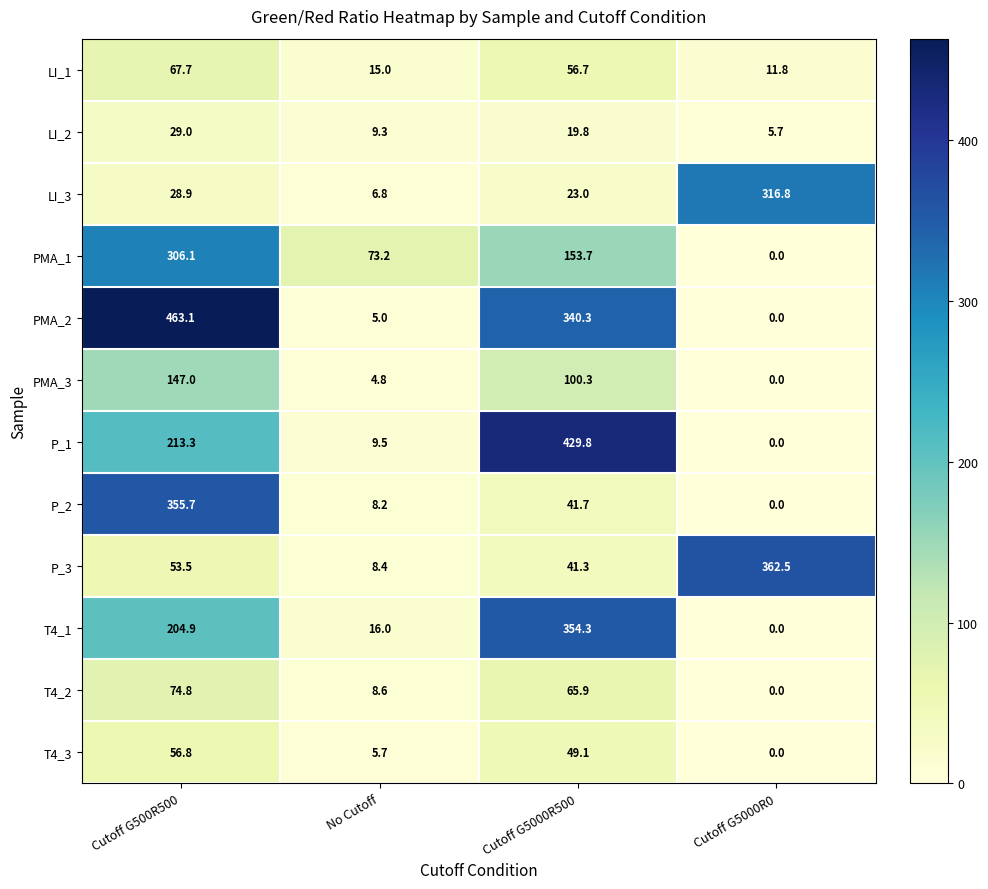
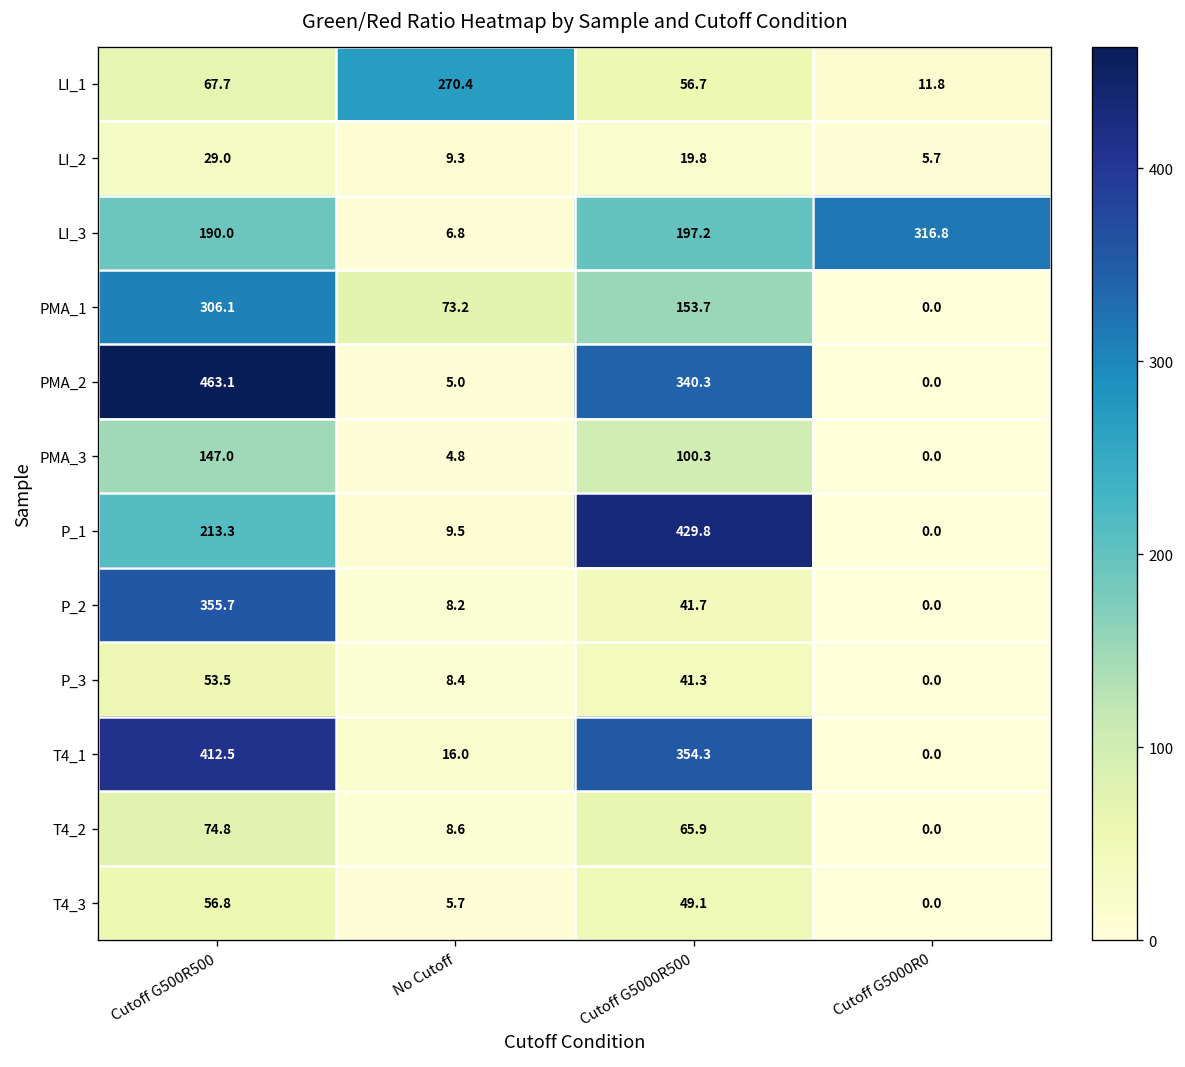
  {
    "LI_1": {
      "Cutoff G500R500": 67.7,
-     "No Cutoff": 15.0,
+     "No Cutoff": 270.4,
      "Cutoff G5000R500": 56.7,
      "Cutoff G5000R0": 11.8
    },
    "LI_2": {
      "Cutoff G500R500": 29.0,
      "No Cutoff": 9.3,
      "Cutoff G5000R500": 19.8,
      "Cutoff G5000R0": 5.7
    },
    "LI_3": {
-     "Cutoff G500R500": 28.9,
+     "Cutoff G500R500": 190.0,
      "No Cutoff": 6.8,
-     "Cutoff G5000R500": 23.0,
+     "Cutoff G5000R500": 197.2,
      "Cutoff G5000R0": 316.8
    },
    "PMA_1": {
      "Cutoff G500R500": 306.1,
      "No Cutoff": 73.2,
      "Cutoff G5000R500": 153.7,
      "Cutoff G5000R0": 0.0
    },
    "PMA_2": {
      "Cutoff G500R500": 463.1,
      "No Cutoff": 5.0,
      "Cutoff G5000R500": 340.3,
      "Cutoff G5000R0": 0.0
    },
    "PMA_3": {
      "Cutoff G500R500": 147.0,
      "No Cutoff": 4.8,
      "Cutoff G5000R500": 100.3,
      "Cutoff G5000R0": 0.0
    },
    "P_1": {
      "Cutoff G500R500": 213.3,
      "No Cutoff": 9.5,
      "Cutoff G5000R500": 429.8,
      "Cutoff G5000R0": 0.0
    },
    "P_2": {
      "Cutoff G500R500": 355.7,
      "No Cutoff": 8.2,
      "Cutoff G5000R500": 41.7,
      "Cutoff G5000R0": 0.0
    },
    "P_3": {
      "Cutoff G500R500": 53.5,
      "No Cutoff": 8.4,
      "Cutoff G5000R500": 41.3,
-     "Cutoff G5000R0": 362.5
+     "Cutoff G5000R0": 0.0
    },
    "T4_1": {
-     "Cutoff G500R500": 204.9,
+     "Cutoff G500R500": 412.5,
      "No Cutoff": 16.0,
      "Cutoff G5000R500": 354.3,
      "Cutoff G5000R0": 0.0
    },
    "T4_2": {
      "Cutoff G500R500": 74.8,
      "No Cutoff": 8.6,
      "Cutoff G5000R500": 65.9,
      "Cutoff G5000R0": 0.0
    },
    "T4_3": {
      "Cutoff G500R500": 56.8,
      "No Cutoff": 5.7,
      "Cutoff G5000R500": 49.1,
      "Cutoff G5000R0": 0.0
    }
  }
